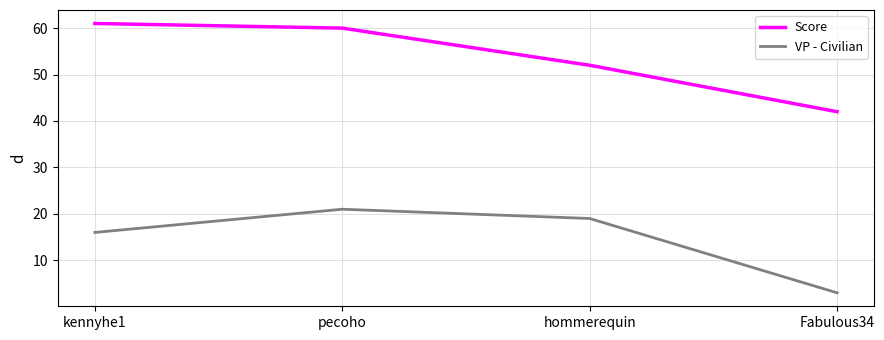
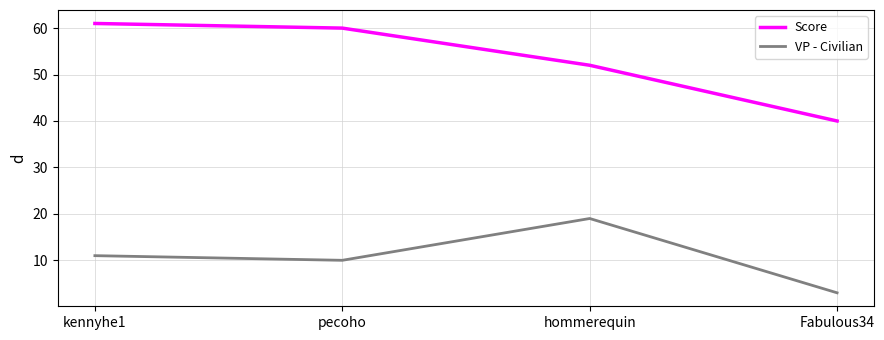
  {
    "Score": {
      "kennyhe1": 61,
      "pecoho": 60,
      "hommerequin": 52,
-     "Fabulous34": 42
+     "Fabulous34": 40
    },
    "VP - Civilian": {
-     "kennyhe1": 16,
-     "pecoho": 21,
+     "kennyhe1": 11,
+     "pecoho": 10,
      "hommerequin": 19,
      "Fabulous34": 3
    }
  }
